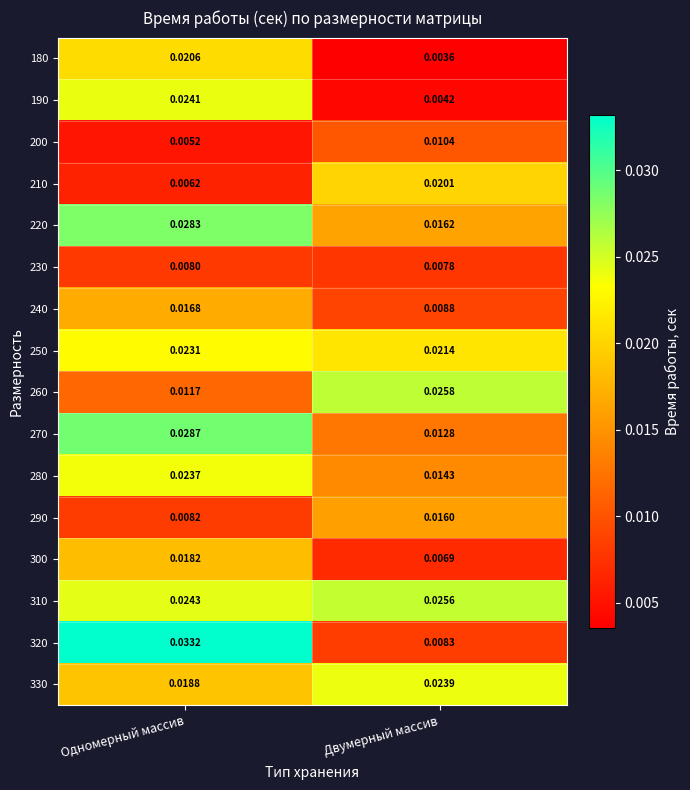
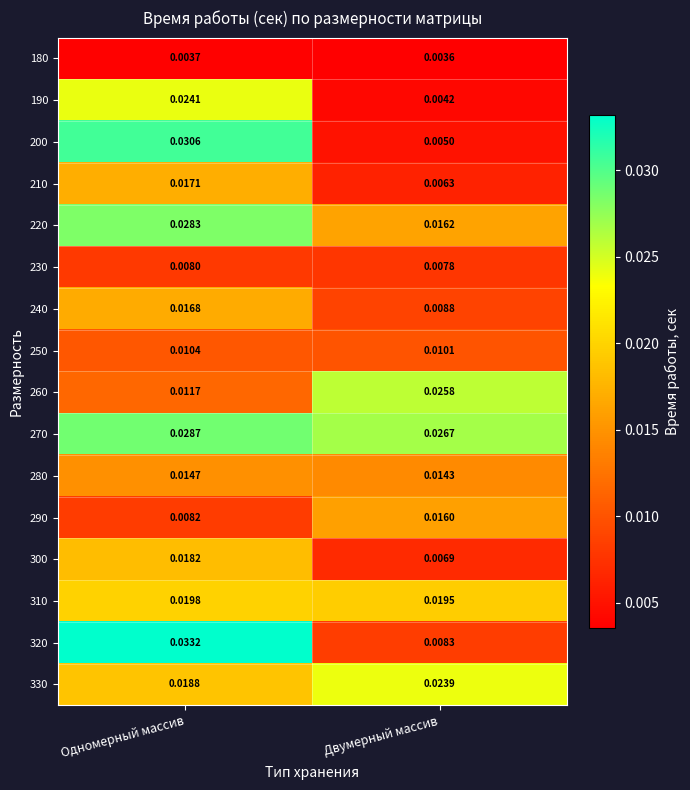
  {
    "180": {
-     "Одномерный массив": 0.0206,
+     "Одномерный массив": 0.0037,
      "Двумерный массив": 0.0036
    },
    "190": {
      "Одномерный массив": 0.0241,
      "Двумерный массив": 0.0042
    },
    "200": {
-     "Одномерный массив": 0.0052,
-     "Двумерный массив": 0.0104
+     "Одномерный массив": 0.0306,
+     "Двумерный массив": 0.0050
    },
    "210": {
-     "Одномерный массив": 0.0062,
-     "Двумерный массив": 0.0201
+     "Одномерный массив": 0.0171,
+     "Двумерный массив": 0.0063
    },
    "220": {
      "Одномерный массив": 0.0283,
      "Двумерный массив": 0.0162
    },
    "230": {
      "Одномерный массив": 0.0080,
      "Двумерный массив": 0.0078
    },
    "240": {
      "Одномерный массив": 0.0168,
      "Двумерный массив": 0.0088
    },
    "250": {
-     "Одномерный массив": 0.0231,
-     "Двумерный массив": 0.0214
+     "Одномерный массив": 0.0104,
+     "Двумерный массив": 0.0101
    },
    "260": {
      "Одномерный массив": 0.0117,
      "Двумерный массив": 0.0258
    },
    "270": {
      "Одномерный массив": 0.0287,
-     "Двумерный массив": 0.0128
+     "Двумерный массив": 0.0267
    },
    "280": {
-     "Одномерный массив": 0.0237,
+     "Одномерный массив": 0.0147,
      "Двумерный массив": 0.0143
    },
    "290": {
      "Одномерный массив": 0.0082,
      "Двумерный массив": 0.0160
    },
    "300": {
      "Одномерный массив": 0.0182,
      "Двумерный массив": 0.0069
    },
    "310": {
-     "Одномерный массив": 0.0243,
-     "Двумерный массив": 0.0256
+     "Одномерный массив": 0.0198,
+     "Двумерный массив": 0.0195
    },
    "320": {
      "Одномерный массив": 0.0332,
      "Двумерный массив": 0.0083
    },
    "330": {
      "Одномерный массив": 0.0188,
      "Двумерный массив": 0.0239
    }
  }
